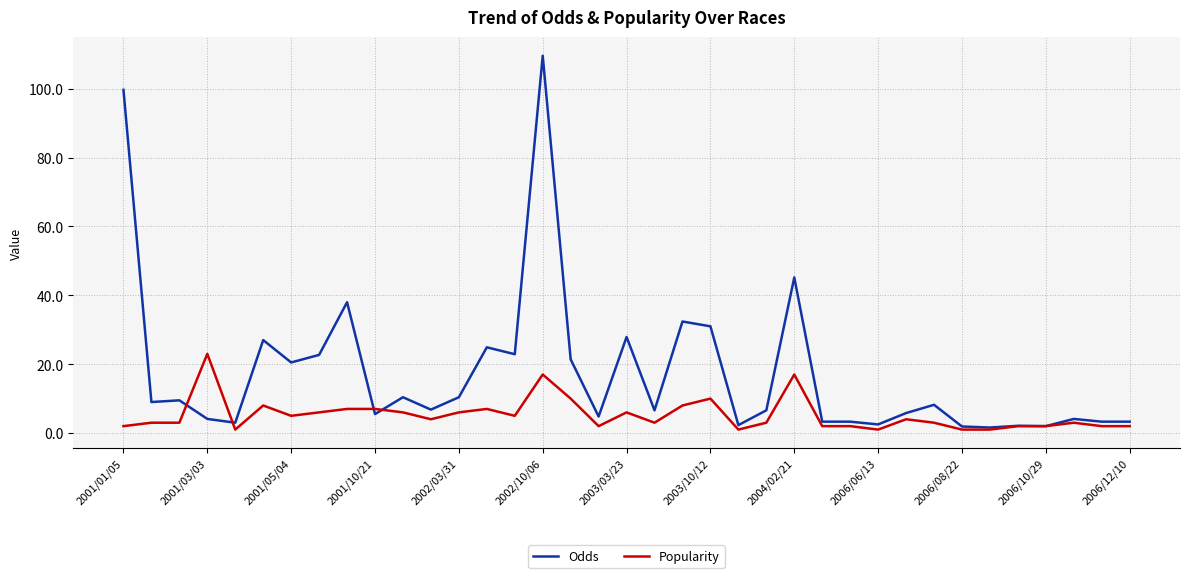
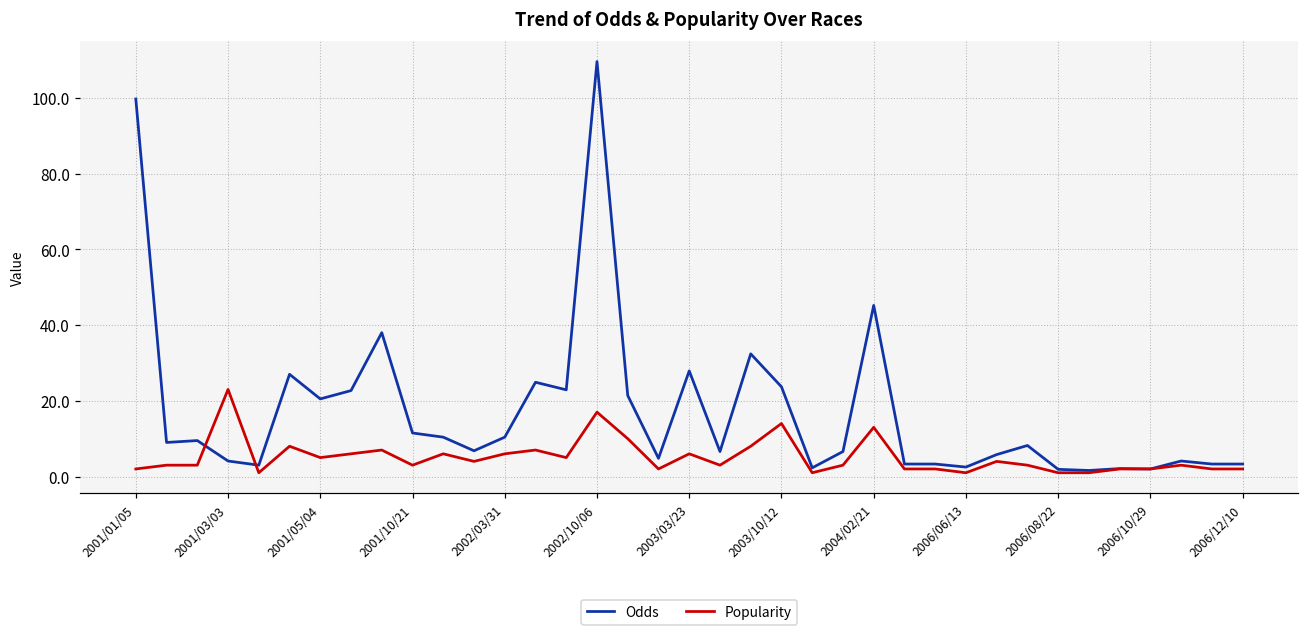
  {
    "Odds": {
      "2001/01/05": 100,
      "2001/03/03": 4,
      "2001/05/04": 21,
-     "2001/10/21": 6,
+     "2001/10/21": 12,
      "2002/03/31": 10,
      "2002/10/06": 110,
      "2003/03/23": 28,
-     "2003/10/12": 31,
+     "2003/10/12": 24,
      "2004/02/21": 45,
      "2006/06/13": 3,
      "2006/08/22": 2,
      "2006/12/10": 3
    },
    "Popularity": {
      "2001/01/05": 2,
      "2001/03/03": 23,
      "2001/05/04": 5,
-     "2001/10/21": 7,
+     "2001/10/21": 3,
      "2002/03/31": 6,
      "2002/10/06": 17,
      "2003/03/23": 6,
-     "2003/10/12": 10,
-     "2004/02/21": 17,
+     "2003/10/12": 14,
+     "2004/02/21": 13,
      "2006/06/13": 1,
      "2006/08/22": 1,
      "2006/12/10": 2
    }
  }
